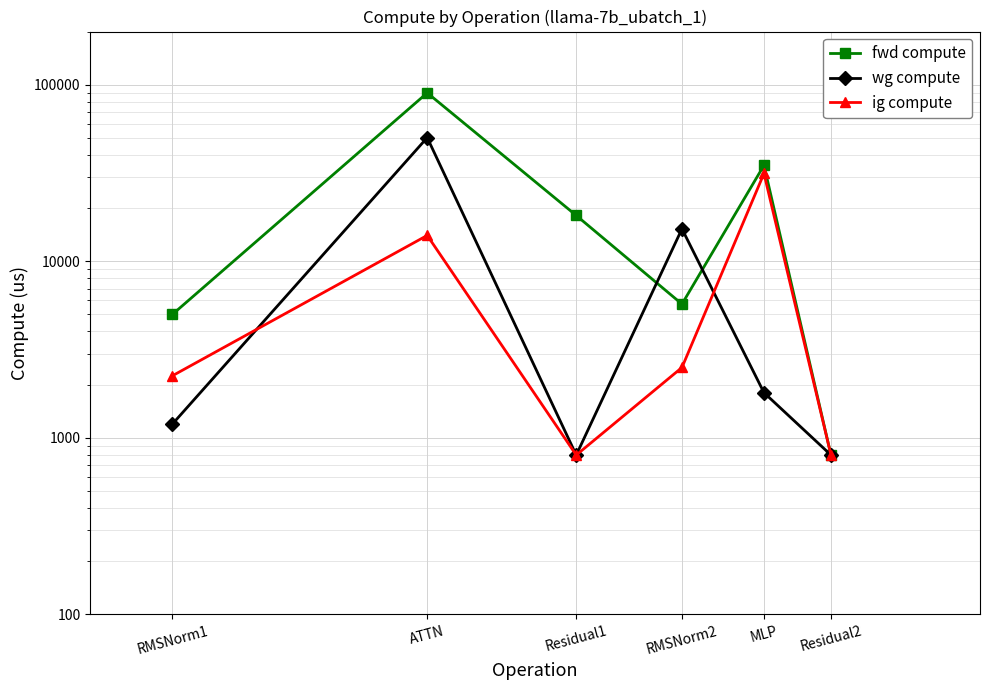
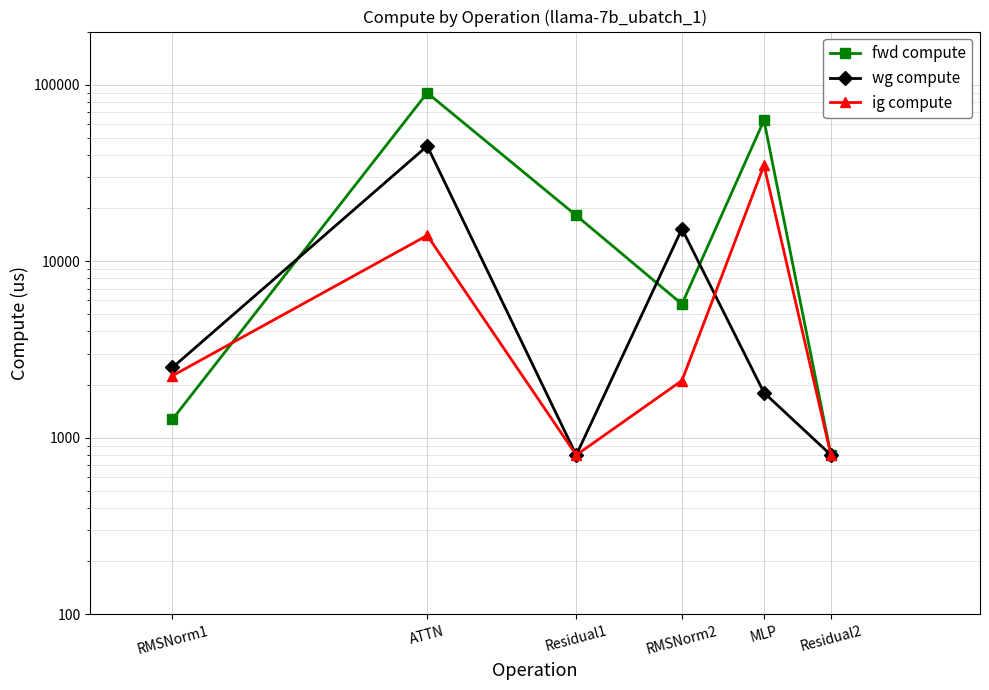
  {
    "fwd compute": {
-     "RMSNorm1": 5000,
+     "RMSNorm1": 1300,
      "ATTN": 90000,
      "Residual1": 18000,
      "RMSNorm2": 5700,
-     "MLP": 35000
+     "MLP": 63000
    },
    "wg compute": {
-     "RMSNorm1": 1200,
-     "ATTN": 50000,
+     "RMSNorm1": 2500,
+     "ATTN": 45000,
      "RMSNorm2": 15000,
      "MLP": 1800
    },
    "ig compute": {
      "RMSNorm1": 2200,
      "ATTN": 14000,
-     "RMSNorm2": 2500,
-     "MLP": 31000
+     "RMSNorm2": 2100,
+     "MLP": 35000
    }
  }
